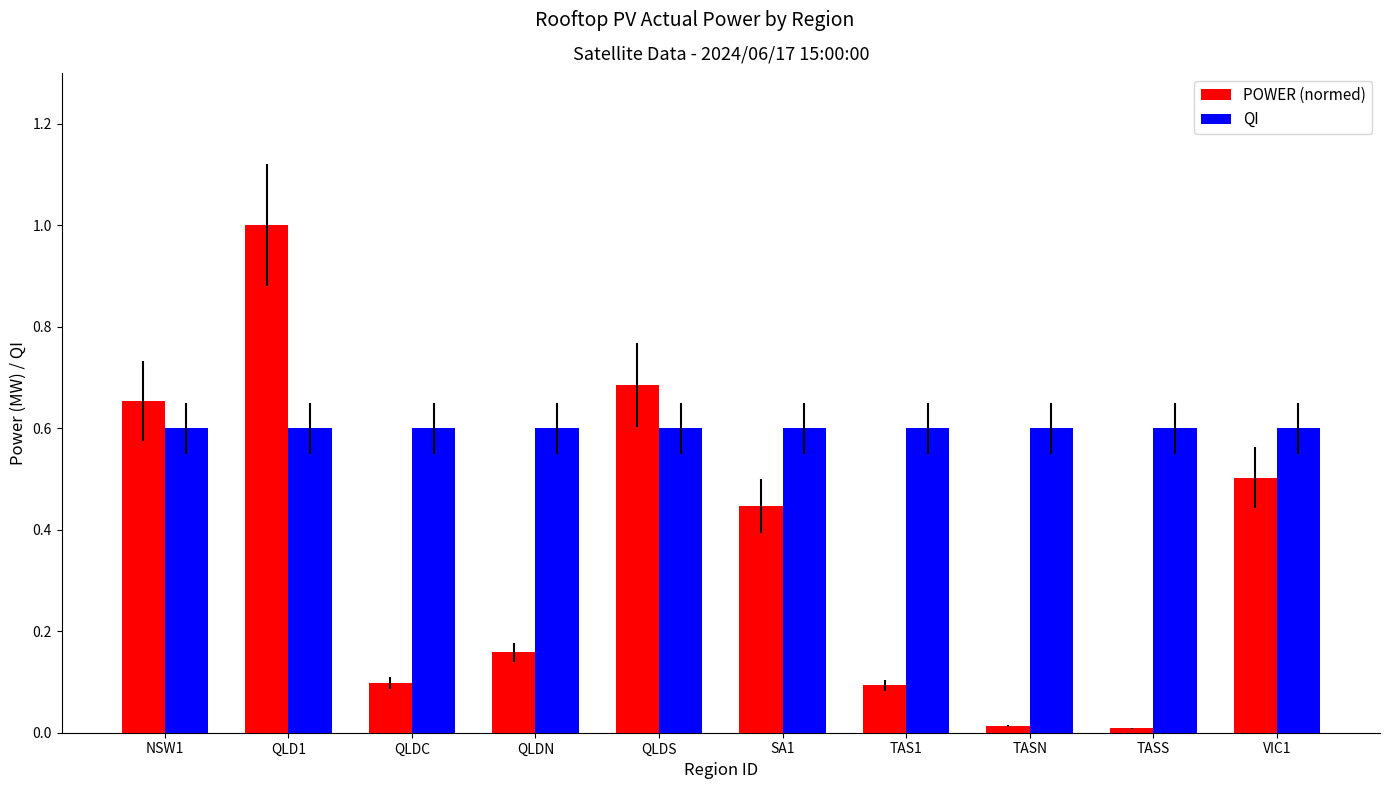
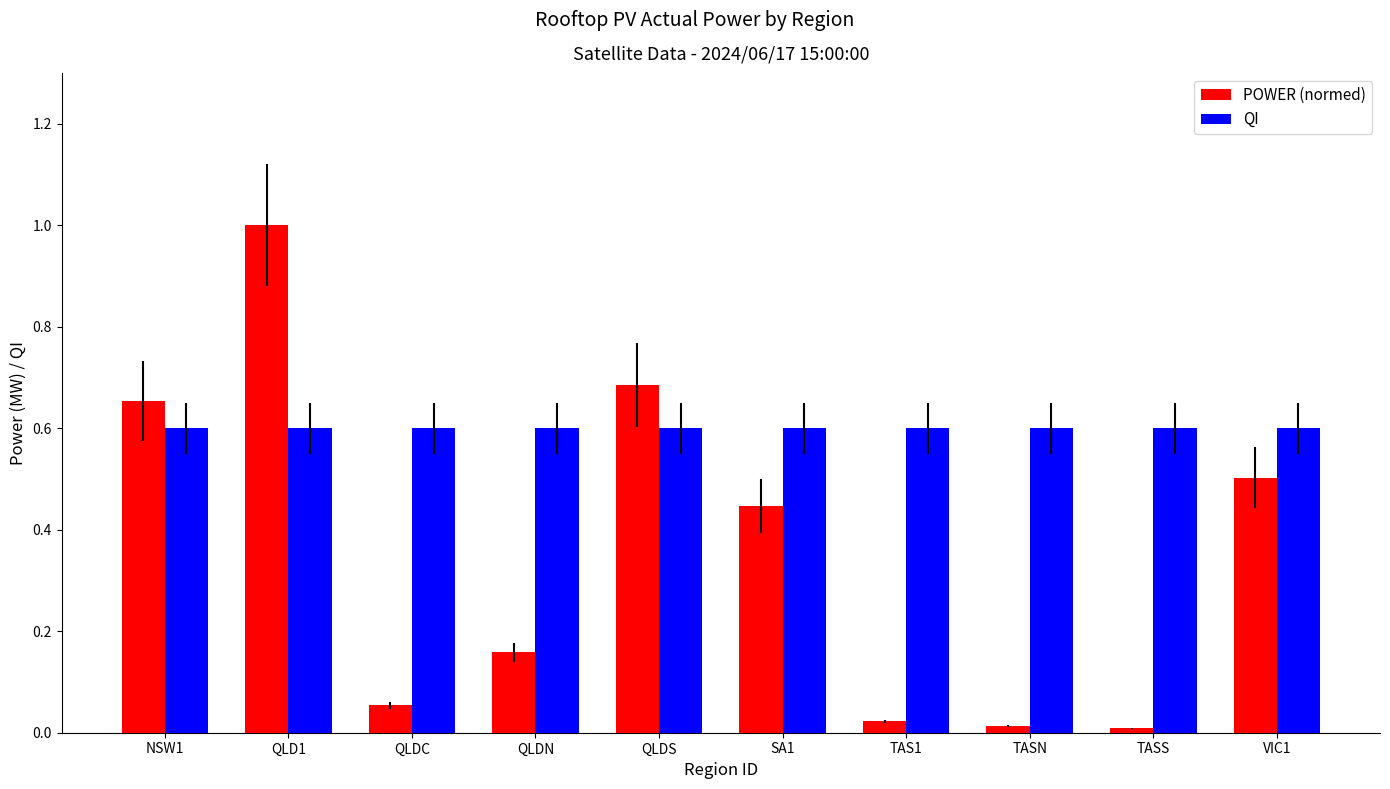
  {
    "POWER (normed)": {
      "NSW1": 0.65,
      "QLD1": 1.00,
-     "QLDC": 0.10,
+     "QLDC": 0.05,
      "QLDN": 0.16,
      "QLDS": 0.69,
      "SA1": 0.45,
-     "TAS1": 0.09,
+     "TAS1": 0.02,
      "TASN": 0.01,
      "TASS": 0.01,
      "VIC1": 0.50
    },
    "QI": {
      "NSW1": 0.60,
      "QLD1": 0.60,
      "QLDC": 0.60,
      "QLDN": 0.60,
      "QLDS": 0.60,
      "SA1": 0.60,
      "TAS1": 0.60,
      "TASN": 0.60,
      "TASS": 0.60,
      "VIC1": 0.60
    }
  }
